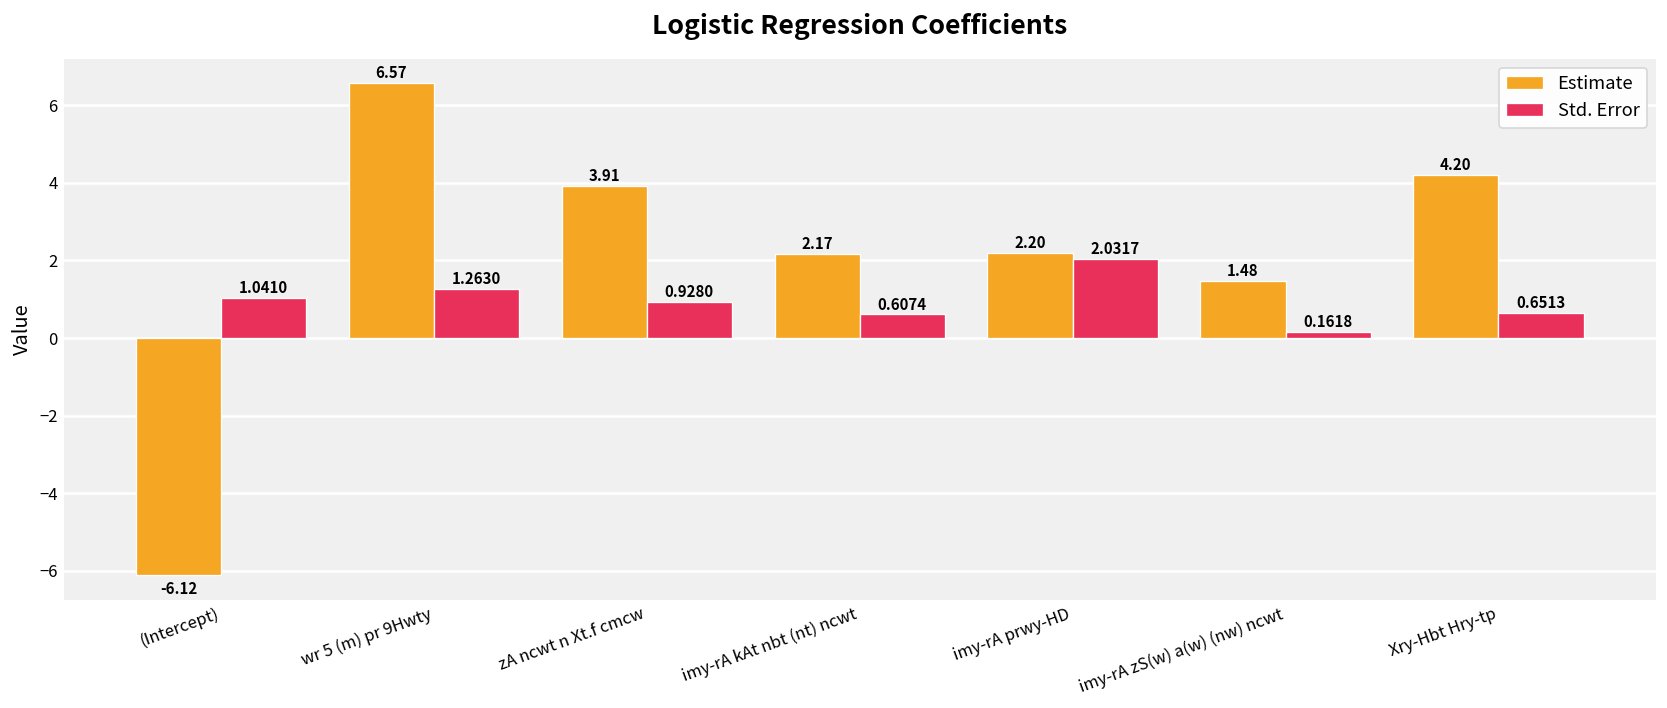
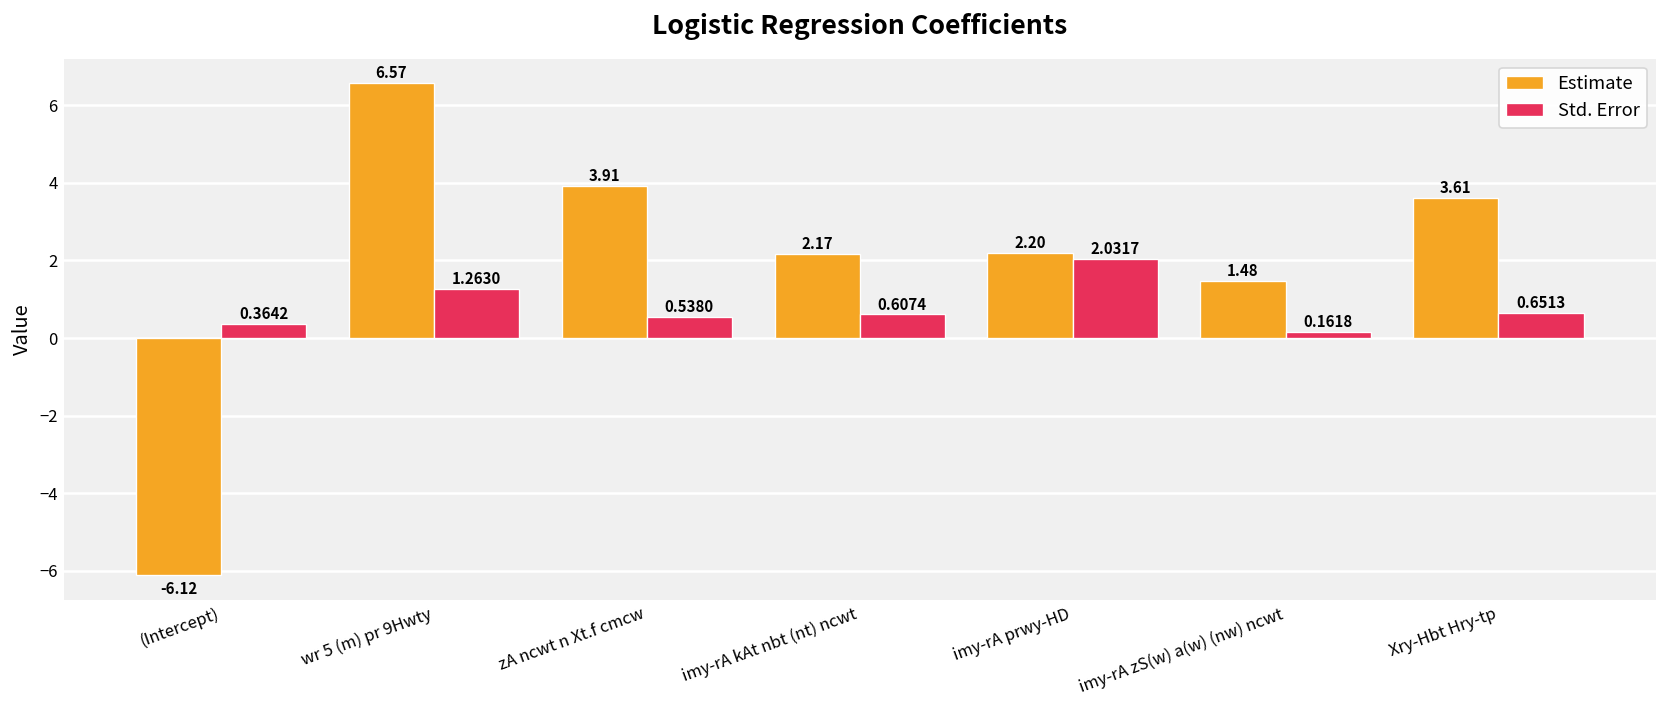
  {
    "Estimate": {
      "(Intercept)": -6.12,
      "wr 5 (m) pr 9Hwty": 6.57,
      "zA ncwt n Xt.f cmcw": 3.91,
      "imy-rA kAt nbt (nt) ncwt": 2.17,
      "imy-rA prwy-HD": 2.20,
      "imy-rA zS(w) a(w) (nw) ncwt": 1.48,
-     "Xry-Hbt Hry-tp": 4.20
+     "Xry-Hbt Hry-tp": 3.61
    },
    "Std. Error": {
-     "(Intercept)": 1.0410,
+     "(Intercept)": 0.3642,
      "wr 5 (m) pr 9Hwty": 1.2630,
-     "zA ncwt n Xt.f cmcw": 0.9280,
+     "zA ncwt n Xt.f cmcw": 0.5380,
      "imy-rA kAt nbt (nt) ncwt": 0.6074,
      "imy-rA prwy-HD": 2.0317,
      "imy-rA zS(w) a(w) (nw) ncwt": 0.1618,
      "Xry-Hbt Hry-tp": 0.6513
    }
  }
